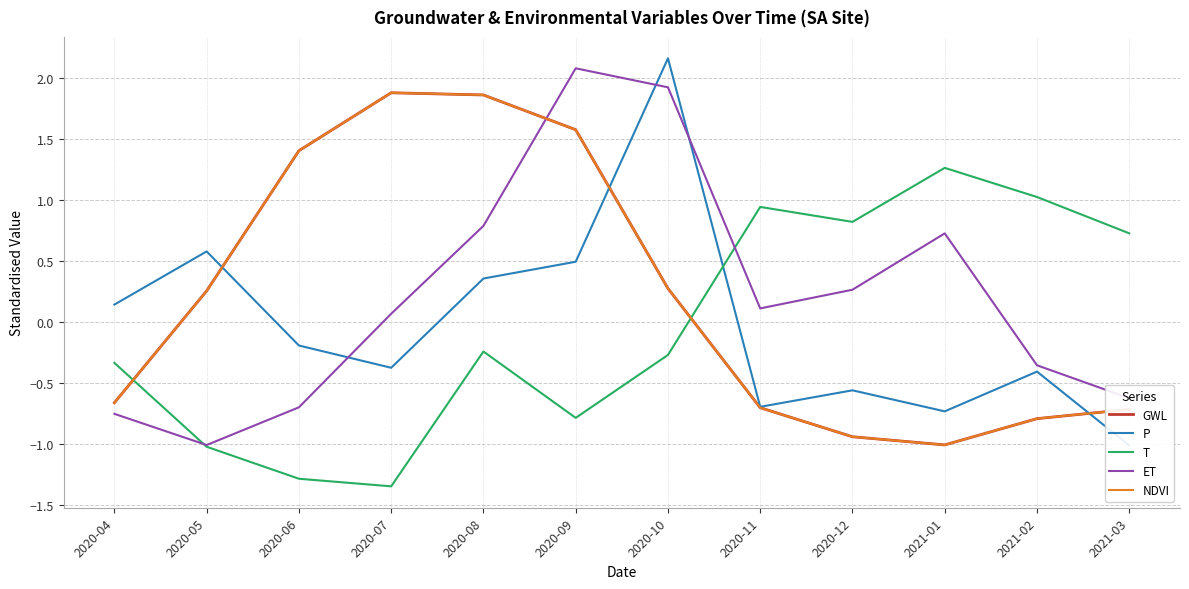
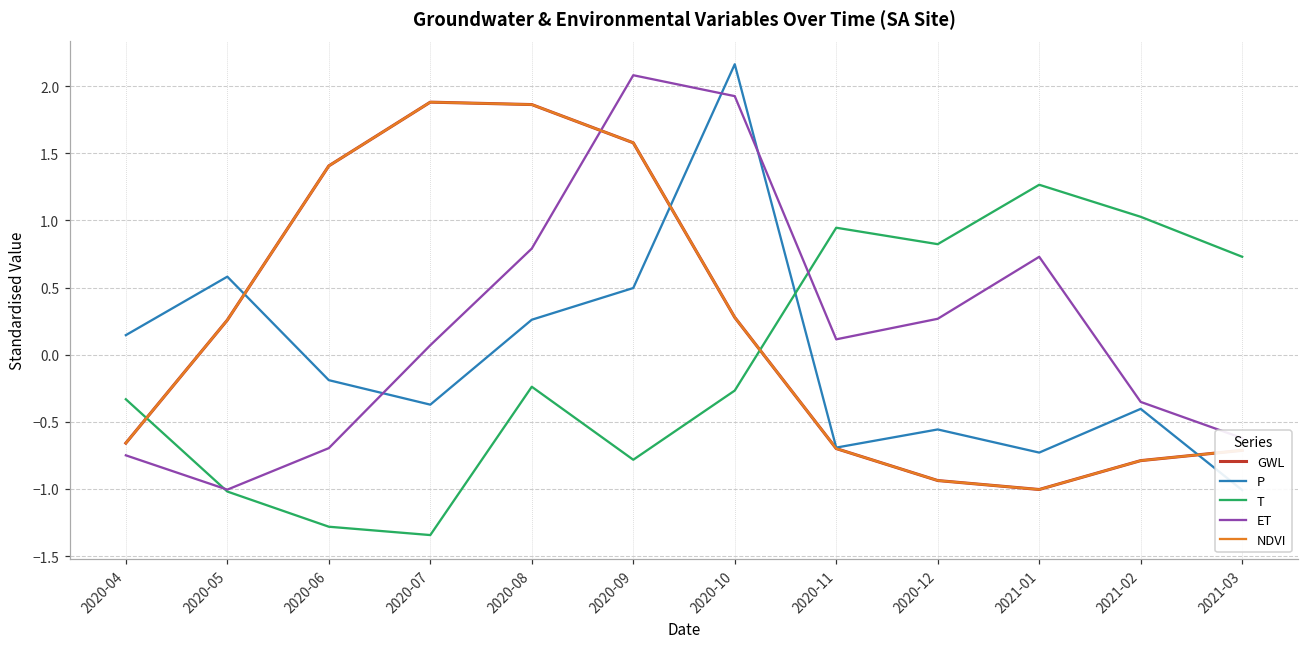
  {
    "NDVI": {
      "2020-04": -0.66,
      "2020-05": 0.26,
      "2020-06": 1.41,
      "2020-07": 1.88,
      "2020-08": 1.86,
      "2020-09": 1.58,
      "2020-10": 0.28,
      "2020-12": -0.94,
      "2021-01": -1.00,
      "2021-02": -0.79
    },
    "P": {
      "2020-04": 0.15,
      "2020-05": 0.58,
      "2020-06": -0.19,
      "2020-07": -0.37,
-     "2020-08": 0.36,
+     "2020-08": 0.26,
      "2020-09": 0.50,
      "2020-10": 2.16,
      "2020-12": -0.56,
      "2021-01": -0.73,
      "2021-02": -0.40
    },
    "T": {
      "2020-04": -0.33,
      "2020-06": -1.28,
      "2020-07": -1.34,
      "2020-08": -0.24,
      "2020-09": -0.78,
      "2020-10": -0.27,
      "2020-11": 0.95,
      "2020-12": 0.82,
      "2021-01": 1.27,
      "2021-02": 1.03,
      "2021-03": 0.73
    },
    "ET": {
      "2020-04": -0.75,
      "2020-06": -0.70,
      "2020-07": 0.07,
      "2020-08": 0.79,
      "2020-09": 2.08,
      "2020-10": 1.93,
      "2020-11": 0.11,
      "2020-12": 0.27,
      "2021-01": 0.73,
      "2021-02": -0.35
    }
  }
